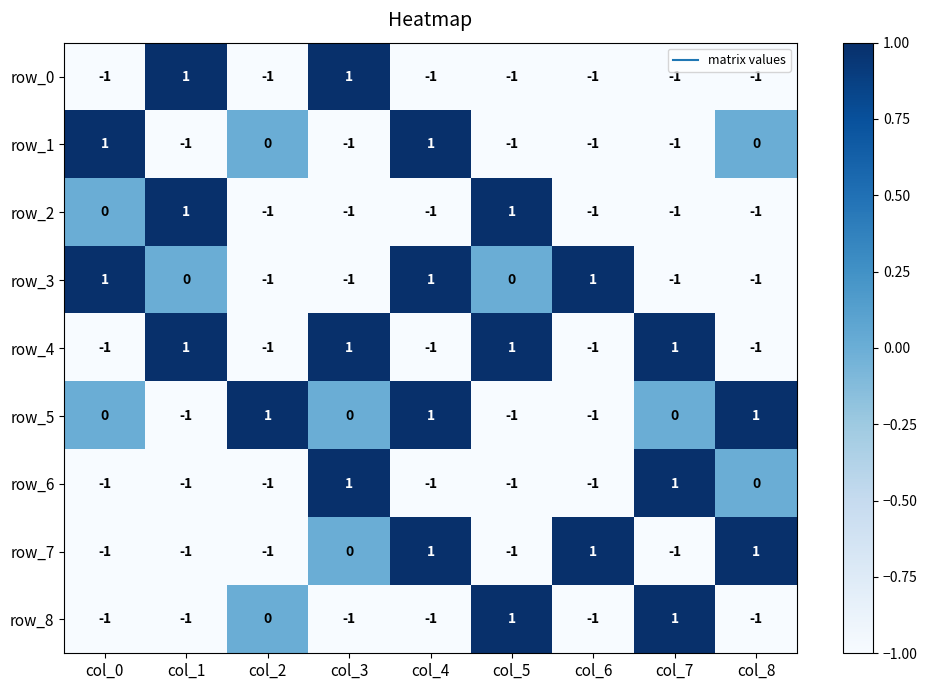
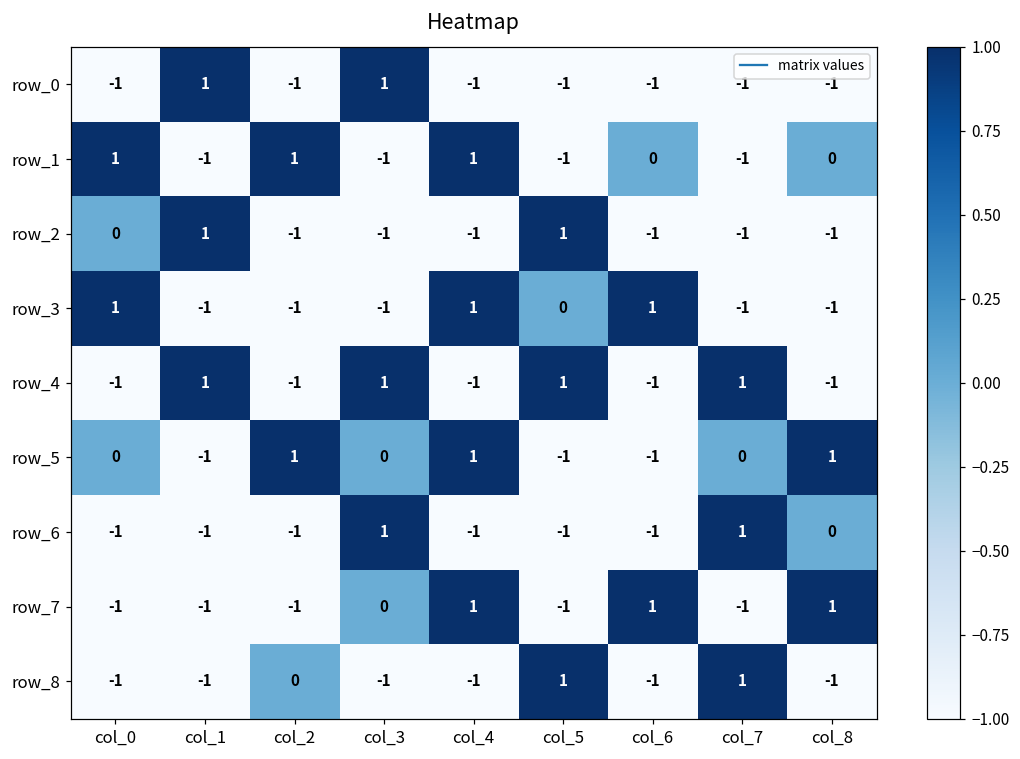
  {
    "row_0": {
      "col_0": -1,
      "col_1": 1,
      "col_2": -1,
      "col_3": 1,
      "col_4": -1,
      "col_5": -1,
      "col_6": -1
    },
    "row_1": {
      "col_0": 1,
      "col_1": -1,
-     "col_2": 0,
+     "col_2": 1,
      "col_3": -1,
      "col_4": 1,
      "col_5": -1,
-     "col_6": -1,
+     "col_6": 0,
      "col_7": -1,
      "col_8": 0
    },
    "row_2": {
      "col_0": 0,
      "col_1": 1,
      "col_2": -1,
      "col_3": -1,
      "col_4": -1,
      "col_5": 1,
      "col_6": -1,
      "col_7": -1,
      "col_8": -1
    },
    "row_3": {
      "col_0": 1,
-     "col_1": 0,
+     "col_1": -1,
      "col_2": -1,
      "col_3": -1,
      "col_4": 1,
      "col_5": 0,
      "col_6": 1,
      "col_7": -1,
      "col_8": -1
    },
    "row_4": {
      "col_0": -1,
      "col_1": 1,
      "col_2": -1,
      "col_3": 1,
      "col_4": -1,
      "col_5": 1,
      "col_6": -1,
      "col_7": 1,
      "col_8": -1
    },
    "row_5": {
      "col_0": 0,
      "col_1": -1,
      "col_2": 1,
      "col_3": 0,
      "col_4": 1,
      "col_5": -1,
      "col_6": -1,
      "col_7": 0,
      "col_8": 1
    },
    "row_6": {
      "col_0": -1,
      "col_1": -1,
      "col_2": -1,
      "col_3": 1,
      "col_4": -1,
      "col_5": -1,
      "col_6": -1,
      "col_7": 1,
      "col_8": 0
    },
    "row_7": {
      "col_0": -1,
      "col_1": -1,
      "col_2": -1,
      "col_3": 0,
      "col_4": 1,
      "col_5": -1,
      "col_6": 1,
      "col_7": -1,
      "col_8": 1
    },
    "row_8": {
      "col_0": -1,
      "col_1": -1,
      "col_2": 0,
      "col_3": -1,
      "col_4": -1,
      "col_5": 1,
      "col_6": -1,
      "col_7": 1,
      "col_8": -1
    }
  }
